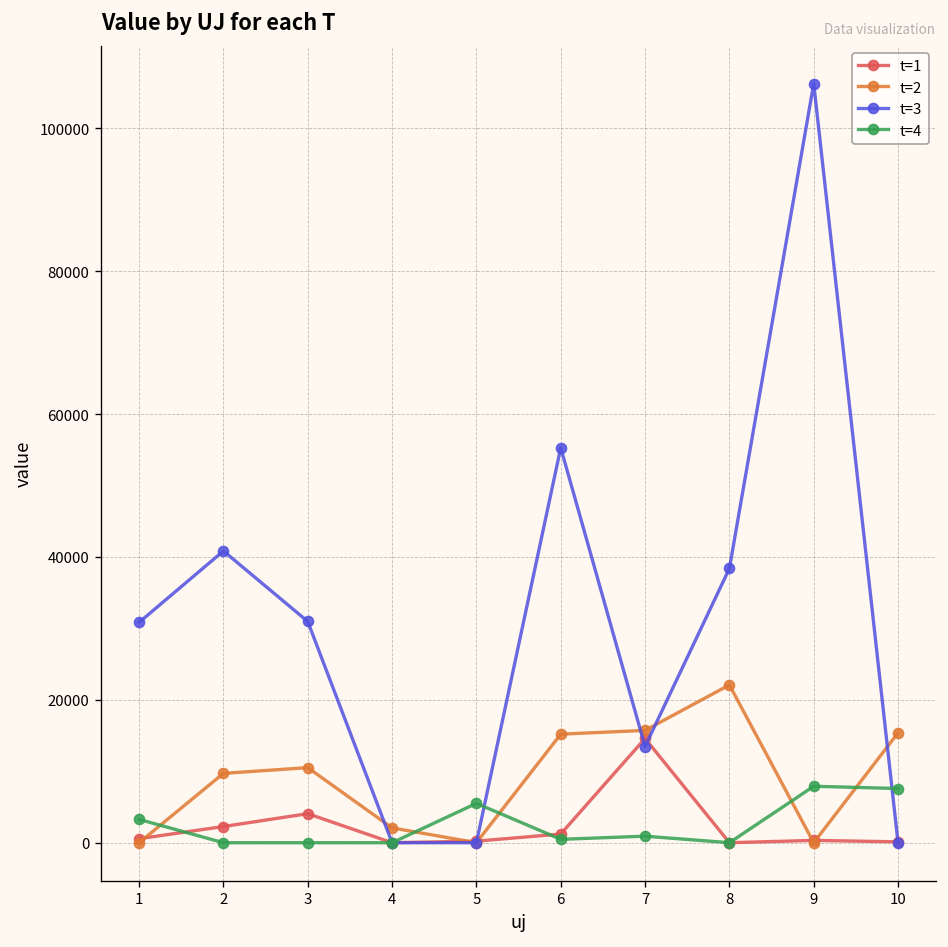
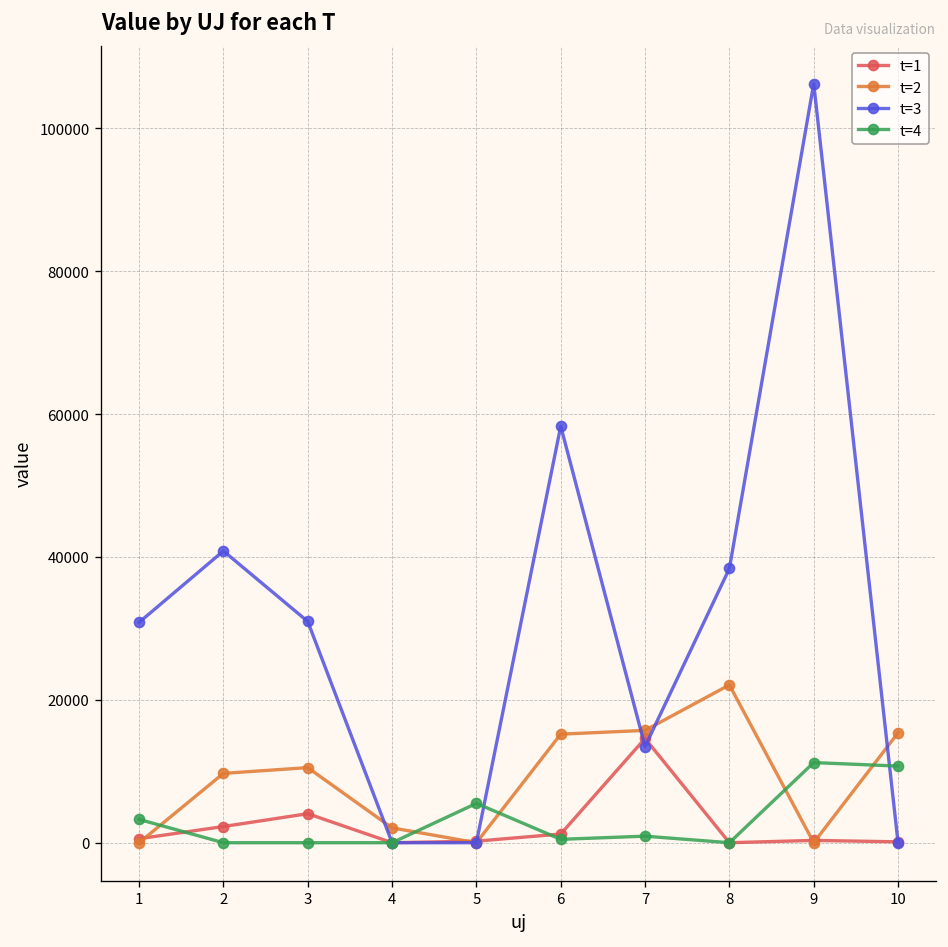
  {
    "t=3": {
      "1": 31000,
      "2": 41000,
      "3": 31000,
-     "6": 55000,
+     "6": 58000,
      "7": 13000,
      "8": 38000,
      "9": 106000
    },
    "t=4": {
      "1": 3000,
      "2": 0,
      "3": 0,
      "5": 6000,
      "6": 0,
      "7": 1000,
-     "9": 8000,
-     "10": 8000
+     "9": 11000,
+     "10": 11000
    }
  }
